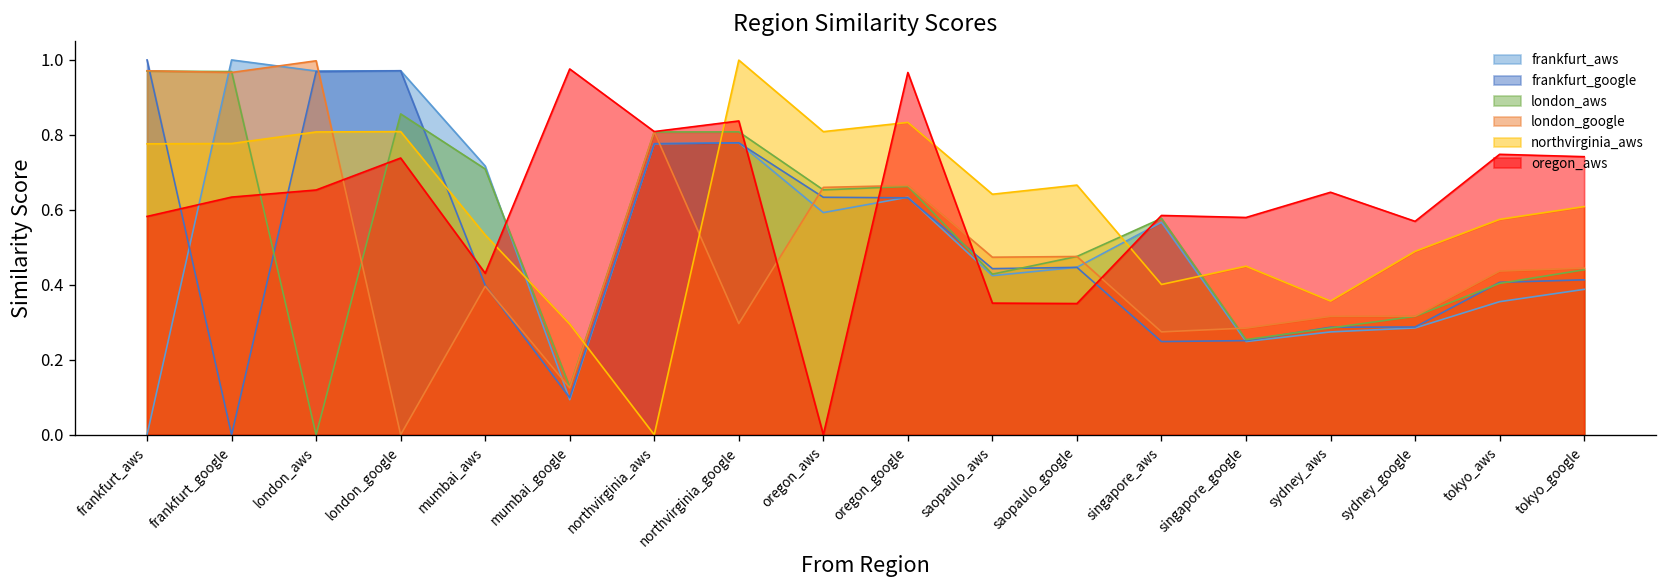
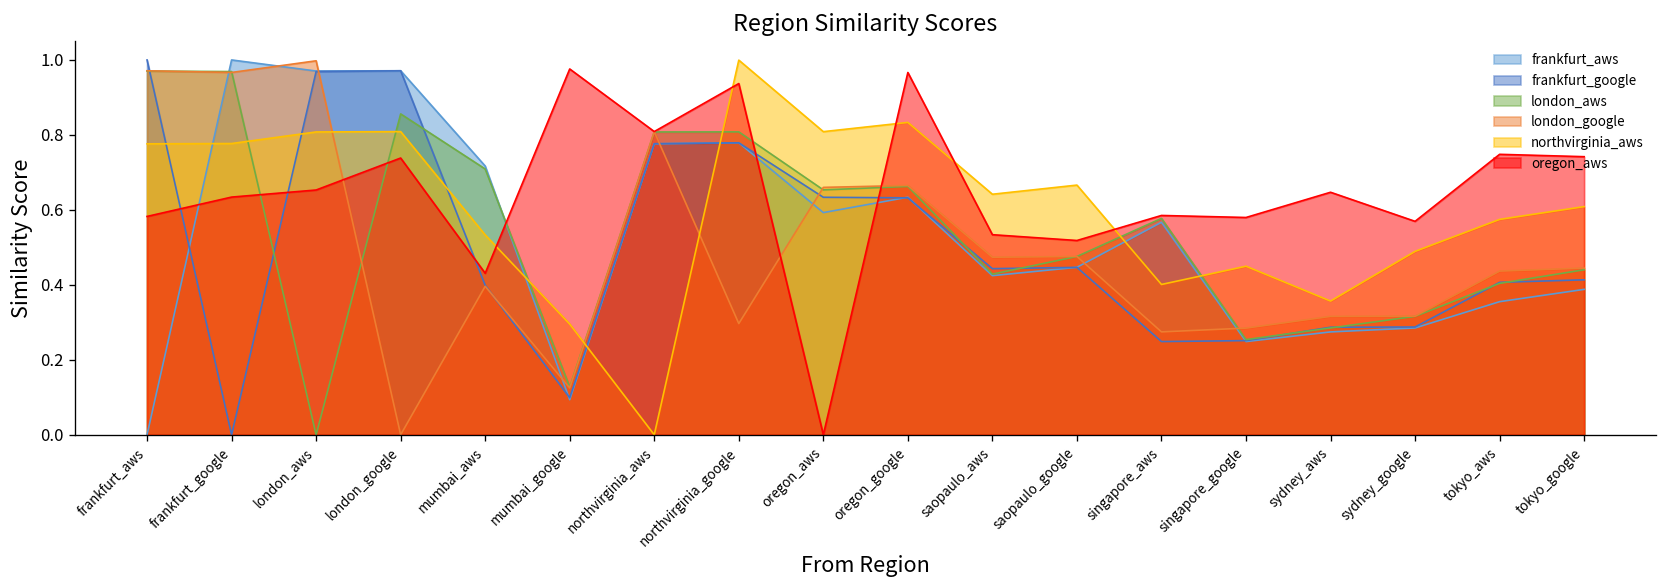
  {
    "london_aws": {
      "london_aws": 0.00,
      "london_google": 0.86,
      "northvirginia_google": 0.81
    },
    "london_google": {
      "london_aws": 1.00,
      "london_google": 0.00,
      "northvirginia_google": 0.30,
      "saopaulo_aws": 0.47,
      "singapore_aws": 0.27,
      "singapore_google": 0.28,
      "sydney_aws": 0.32,
      "tokyo_aws": 0.44
    },
    "northvirginia_aws": {
      "frankfurt_aws": 0.78,
      "frankfurt_google": 0.78,
      "london_aws": 0.81,
      "london_google": 0.81,
      "mumbai_aws": 0.53,
      "mumbai_google": 0.30,
      "northvirginia_aws": 0.00,
      "northvirginia_google": 1.00,
      "oregon_aws": 0.81,
      "oregon_google": 0.83,
      "saopaulo_aws": 0.64,
      "saopaulo_google": 0.67,
      "singapore_aws": 0.40,
      "singapore_google": 0.45,
      "sydney_aws": 0.36,
      "sydney_google": 0.49,
      "tokyo_aws": 0.57,
      "tokyo_google": 0.61
    },
    "oregon_aws": {
      "frankfurt_aws": 0.58,
      "frankfurt_google": 0.63,
      "london_aws": 0.65,
      "london_google": 0.74,
      "mumbai_aws": 0.43,
      "mumbai_google": 0.98,
-     "northvirginia_google": 0.84,
+     "northvirginia_google": 0.94,
      "oregon_aws": 0.00,
      "oregon_google": 0.97,
-     "saopaulo_aws": 0.35,
-     "saopaulo_google": 0.35,
+     "saopaulo_aws": 0.53,
+     "saopaulo_google": 0.52,
      "singapore_google": 0.58,
      "sydney_aws": 0.65,
      "sydney_google": 0.57,
      "tokyo_aws": 0.75,
      "tokyo_google": 0.74
    }
  }
